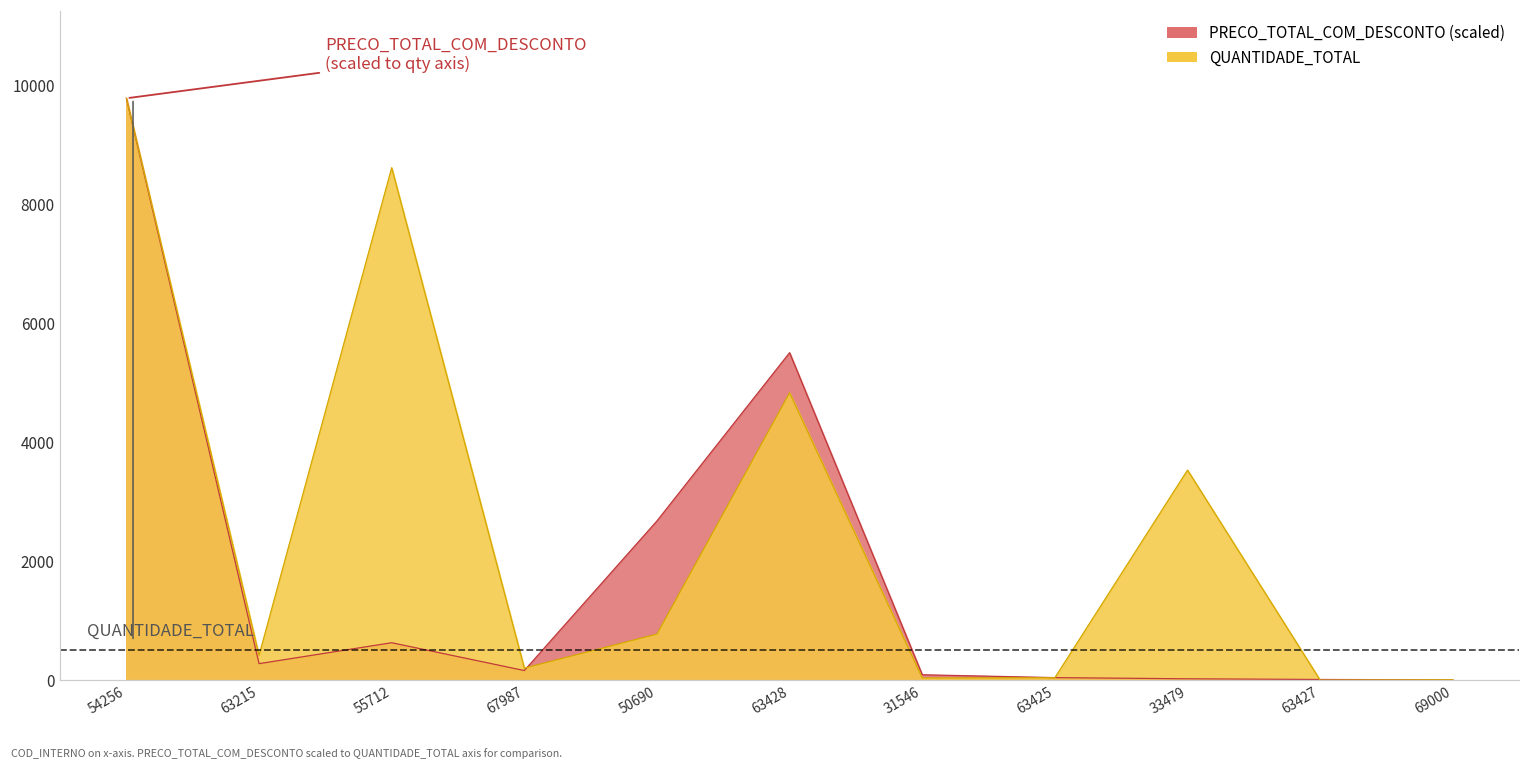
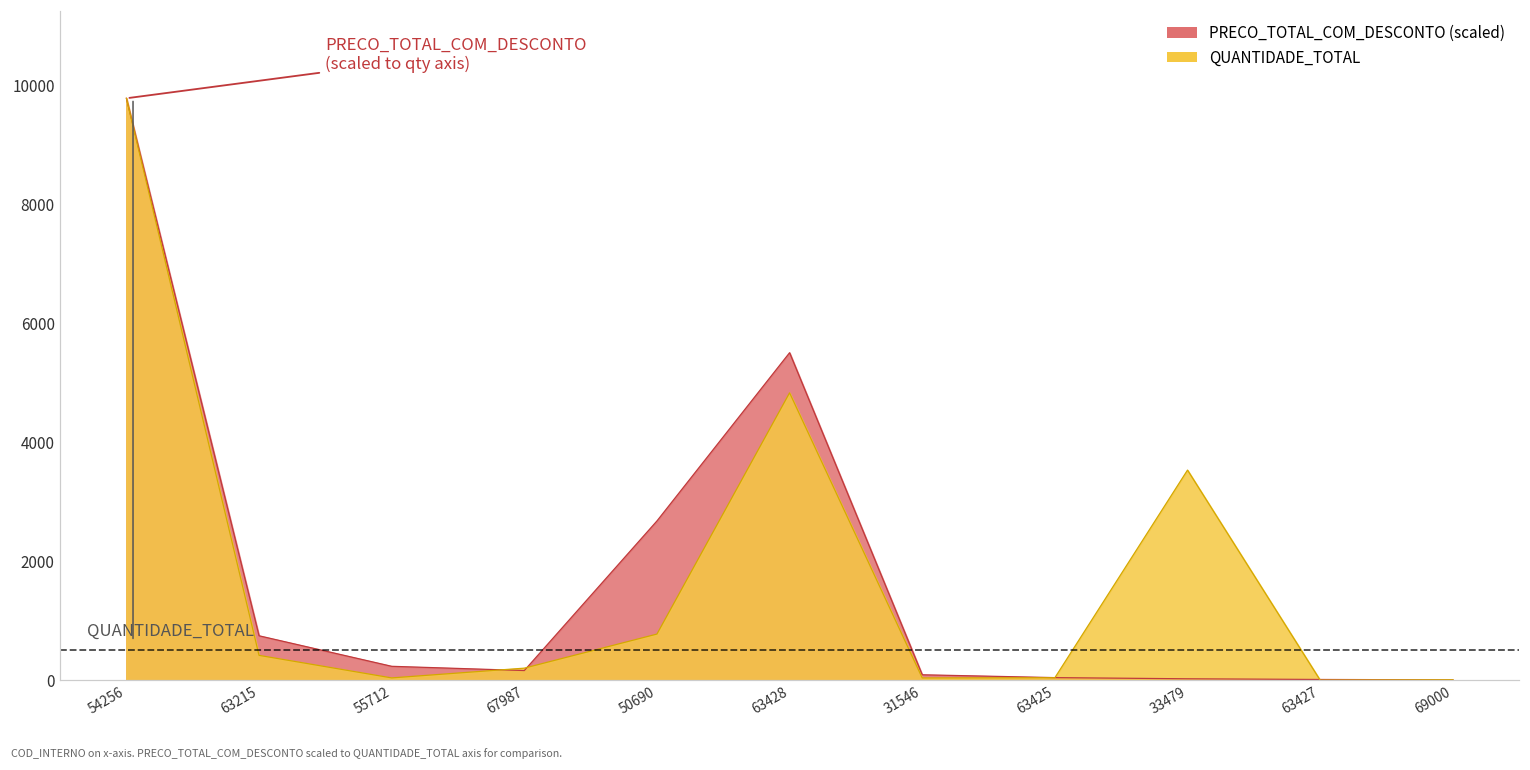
  {
    "PRECO_TOTAL_COM_DESCONTO (scaled)": {
-     "63215": 300,
-     "55712": 600,
+     "63215": 700,
+     "55712": 200,
      "50690": 2700,
      "63428": 5500,
      "31546": 100,
      "33479": 0
    },
    "QUANTIDADE_TOTAL": {
      "63215": 400,
-     "55712": 8600,
+     "55712": 0,
      "50690": 800,
      "63428": 4800,
      "31546": 0,
      "33479": 3500
    }
  }
